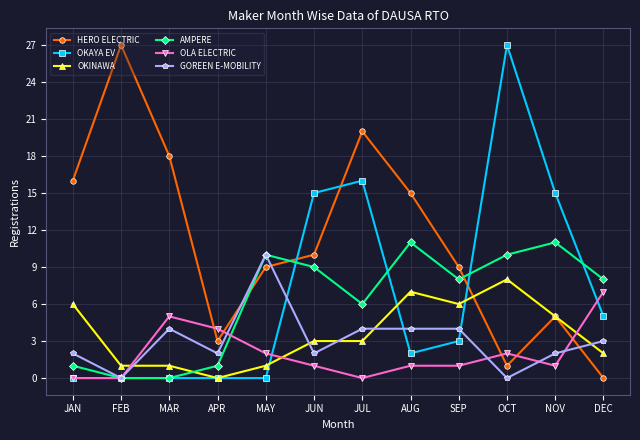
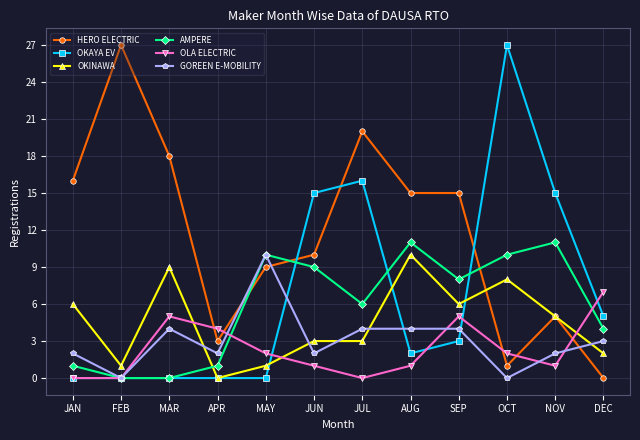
  {
    "HERO ELECTRIC": {
      "JAN": 16,
      "MAR": 18,
      "APR": 3,
      "MAY": 9,
      "JUN": 10,
      "JUL": 20,
      "AUG": 15,
-     "SEP": 9,
+     "SEP": 15,
      "OCT": 1,
      "DEC": 0
    },
    "OKAYA EV": {
      "MAY": 0,
      "JUN": 15,
      "JUL": 16,
      "AUG": 2,
      "SEP": 3,
      "OCT": 27,
      "NOV": 15,
      "DEC": 5
    },
    "OKINAWA": {
      "JAN": 6,
      "FEB": 1,
-     "MAR": 1,
+     "MAR": 9,
      "MAY": 1,
      "JUN": 3,
      "JUL": 3,
-     "AUG": 7,
+     "AUG": 10,
      "SEP": 6,
      "OCT": 8,
      "DEC": 2
    },
    "AMPERE": {
      "JAN": 1,
      "APR": 1,
      "JUN": 9,
      "JUL": 6,
      "AUG": 11,
      "SEP": 8,
      "OCT": 10,
      "NOV": 11,
-     "DEC": 8
+     "DEC": 4
    },
    "OLA ELECTRIC": {
      "MAR": 5,
      "APR": 4,
      "MAY": 2,
      "JUN": 1,
      "JUL": 0,
      "AUG": 1,
-     "SEP": 1,
+     "SEP": 5,
      "OCT": 2,
      "NOV": 1,
      "DEC": 7
    },
    "GOREEN E-MOBILITY": {
      "JAN": 2,
      "MAR": 4,
      "APR": 2,
      "JUN": 2,
      "JUL": 4,
      "AUG": 4,
      "SEP": 4,
      "OCT": 0,
      "NOV": 2,
      "DEC": 3
    }
  }
